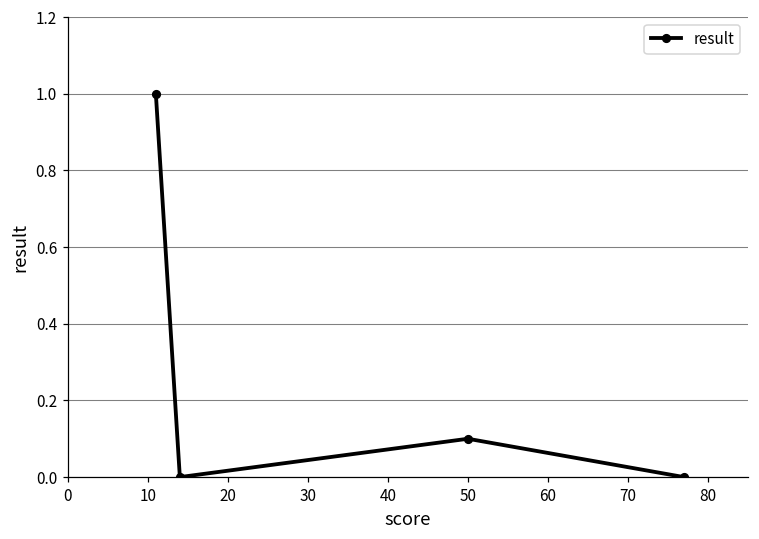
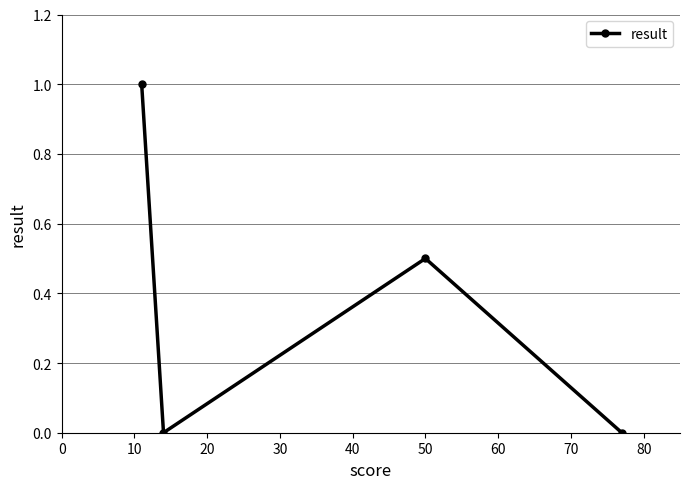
  {
-   "50": 0.1
+   "50": 0.5
  }
